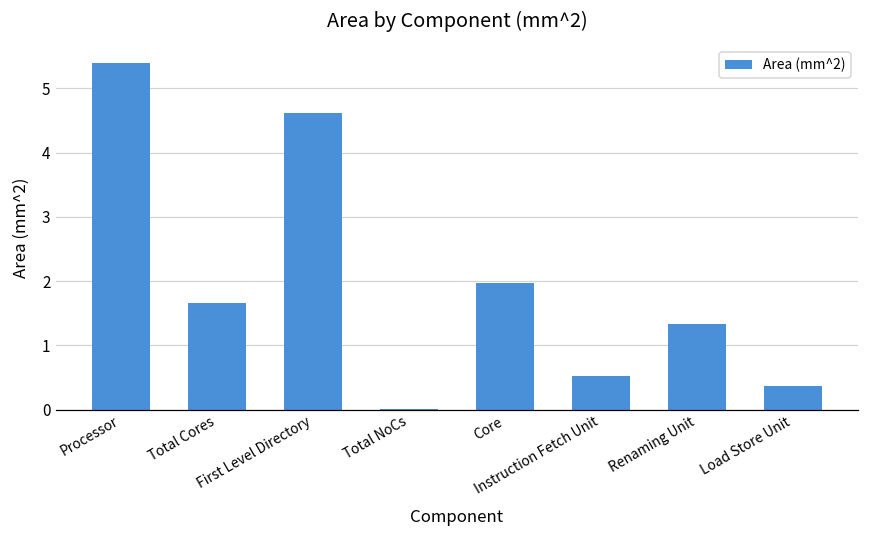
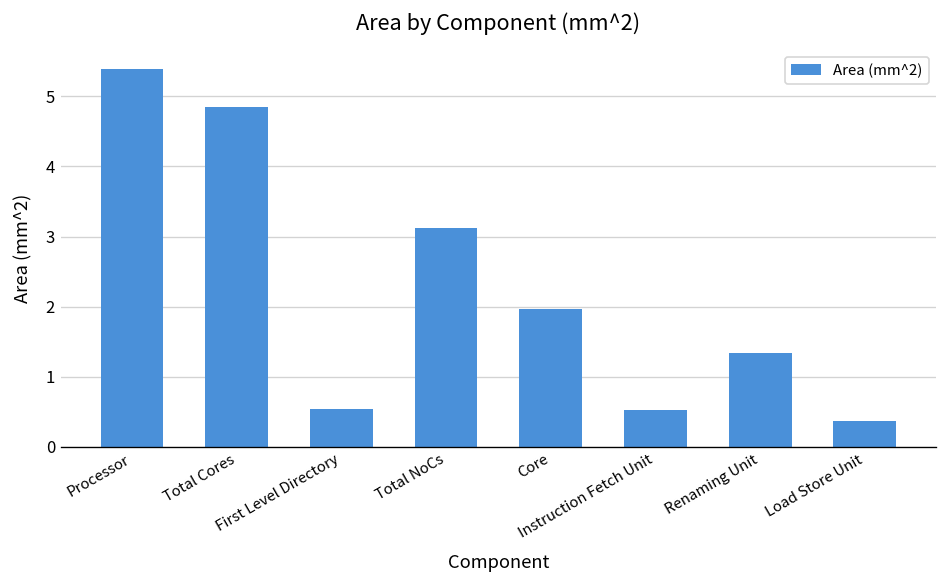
  {
    "Processor": 5.4,
-   "Total Cores": 1.7,
-   "First Level Directory": 4.6,
-   "Total NoCs": 0.0,
+   "Total Cores": 4.8,
+   "First Level Directory": 0.5,
+   "Total NoCs": 3.1,
    "Core": 2.0,
    "Instruction Fetch Unit": 0.5,
    "Renaming Unit": 1.3,
    "Load Store Unit": 0.4
  }
